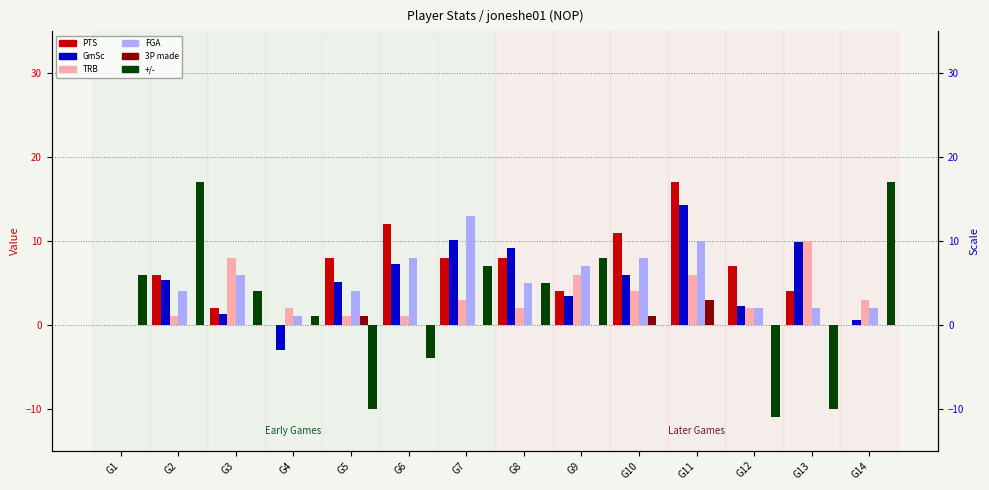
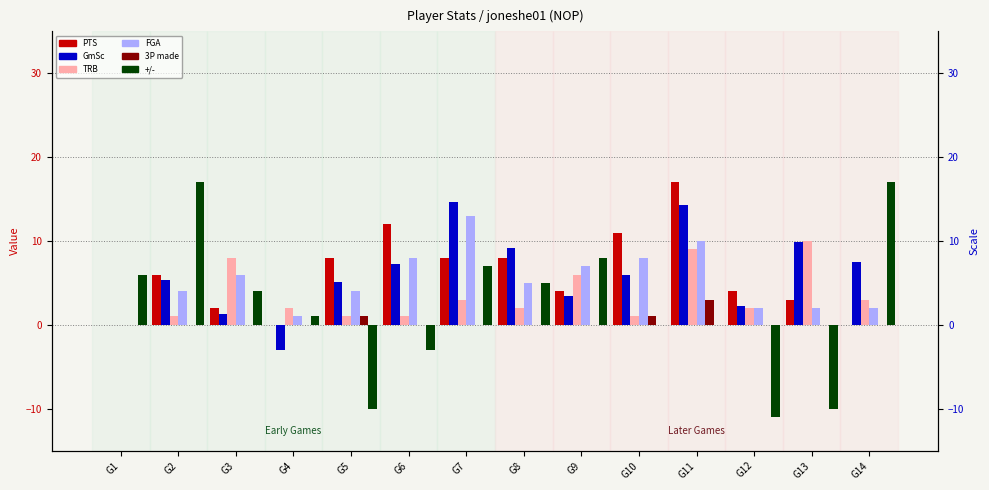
  {
    "PTS": {
      "G1": 0,
      "G2": 6,
      "G3": 2,
      "G4": 0,
      "G5": 8,
      "G6": 12,
      "G7": 8,
      "G8": 8,
      "G9": 4,
      "G10": 11,
      "G11": 17,
-     "G12": 7,
-     "G13": 4,
+     "G12": 4,
+     "G13": 3,
      "G14": 0
    },
    "GmSc": {
      "G1": 0,
      "G2": 5,
      "G3": 1,
      "G4": -3,
      "G5": 5,
      "G6": 7,
-     "G7": 10,
+     "G7": 15,
      "G8": 9,
      "G9": 3,
      "G10": 6,
      "G11": 14,
      "G12": 2,
      "G13": 10,
-     "G14": 1
+     "G14": 8
    },
    "TRB": {
      "G1": 0,
      "G2": 1,
      "G3": 8,
      "G4": 2,
      "G5": 1,
      "G6": 1,
      "G7": 3,
      "G8": 2,
      "G9": 6,
-     "G10": 4,
-     "G11": 6,
+     "G10": 1,
+     "G11": 9,
      "G12": 2,
      "G13": 10,
      "G14": 3
    },
    "FGA": {
      "G1": 0,
      "G2": 4,
      "G3": 6,
      "G4": 1,
      "G5": 4,
      "G6": 8,
      "G7": 13,
      "G8": 5,
      "G9": 7,
      "G10": 8,
      "G11": 10,
      "G12": 2,
      "G13": 2,
      "G14": 2
    },
    "3P made": {
      "G1": 0,
      "G2": 0,
      "G3": 0,
      "G4": 0,
      "G5": 1,
      "G6": 0,
      "G7": 0,
      "G8": 0,
      "G9": 0,
      "G10": 1,
      "G11": 3,
      "G12": 0,
      "G13": 0,
      "G14": 0
    },
    "+/-": {
      "G1": 6,
      "G2": 17,
      "G3": 4,
      "G4": 1,
      "G5": -10,
-     "G6": -4,
+     "G6": -3,
      "G7": 7,
      "G8": 5,
      "G9": 8,
      "G10": 0,
      "G11": 0,
      "G12": -11,
      "G13": -10,
      "G14": 17
    }
  }
